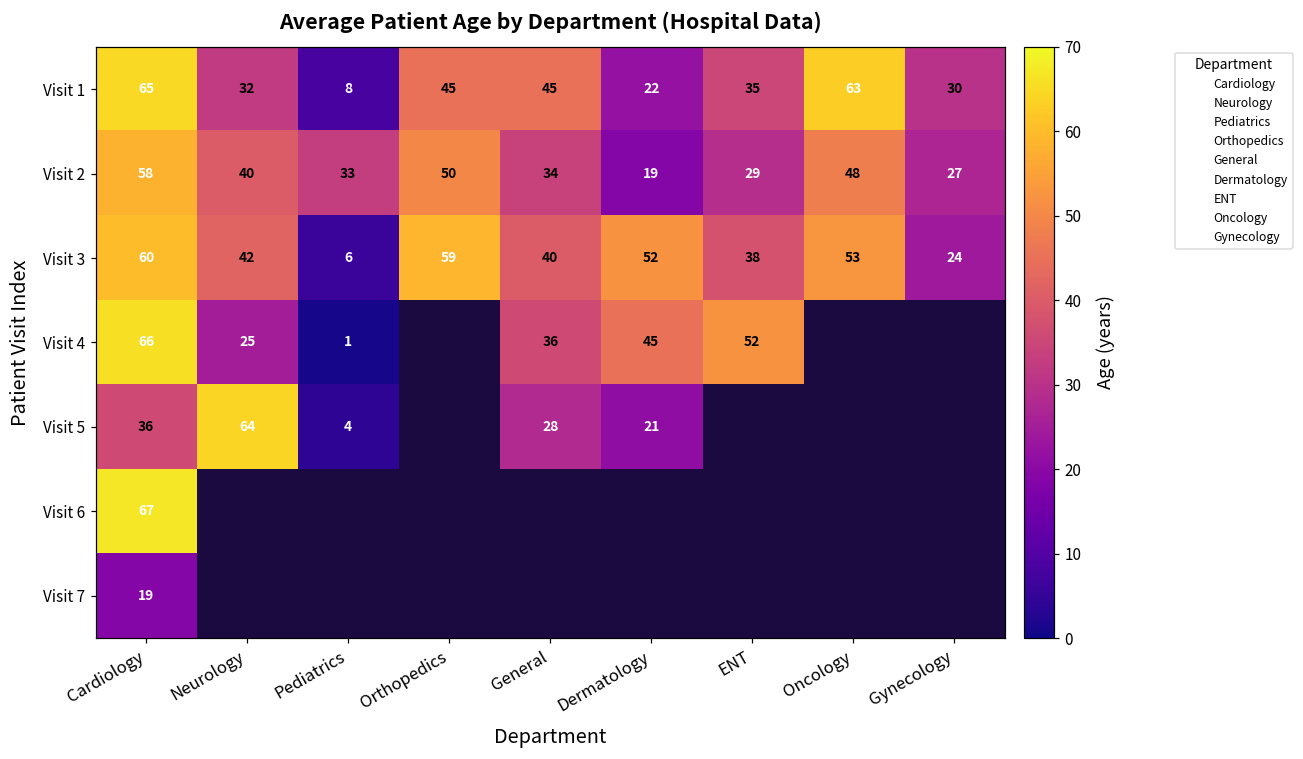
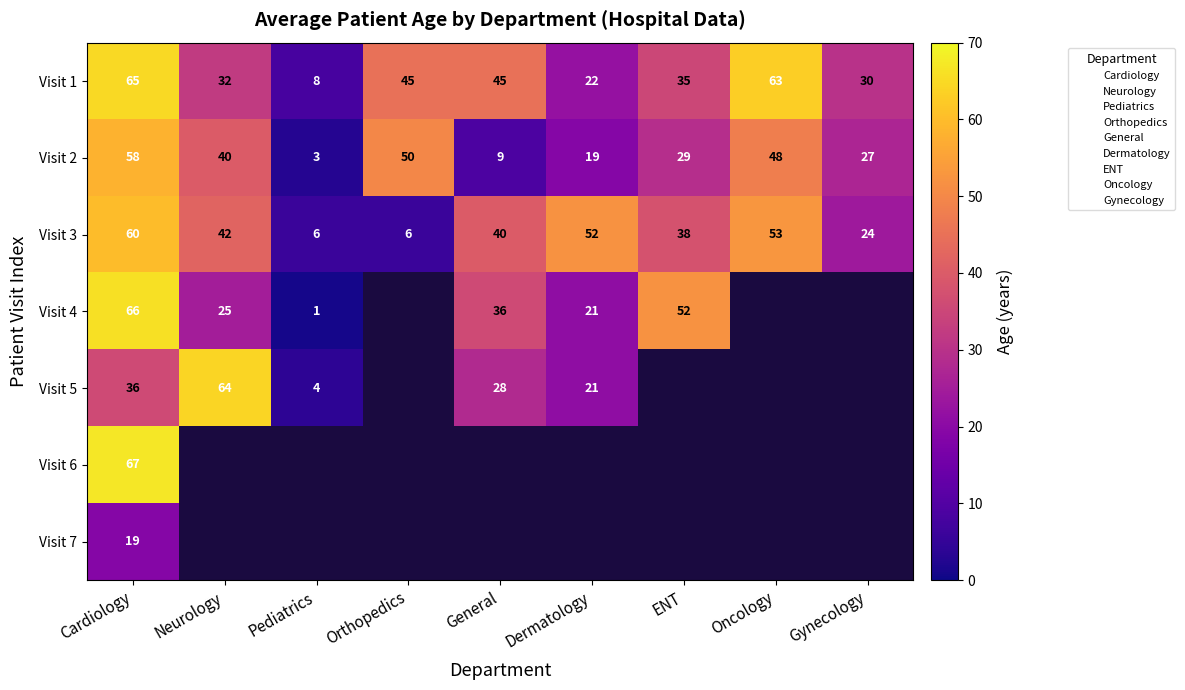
  {
    "Visit 1": {
      "Cardiology": 65,
      "Neurology": 32,
      "Pediatrics": 8,
      "Orthopedics": 45,
      "General": 45,
      "Dermatology": 22,
      "ENT": 35,
      "Oncology": 63,
      "Gynecology": 30
    },
    "Visit 2": {
      "Cardiology": 58,
      "Neurology": 40,
-     "Pediatrics": 33,
+     "Pediatrics": 3,
      "Orthopedics": 50,
-     "General": 34,
+     "General": 9,
      "Dermatology": 19,
      "ENT": 29,
      "Oncology": 48,
      "Gynecology": 27
    },
    "Visit 3": {
      "Cardiology": 60,
      "Neurology": 42,
      "Pediatrics": 6,
-     "Orthopedics": 59,
+     "Orthopedics": 6,
      "General": 40,
      "Dermatology": 52,
      "ENT": 38,
      "Oncology": 53,
      "Gynecology": 24
    },
    "Visit 4": {
      "Cardiology": 66,
      "Neurology": 25,
      "Pediatrics": 1,
      "General": 36,
-     "Dermatology": 45,
+     "Dermatology": 21,
      "ENT": 52
    },
    "Visit 5": {
      "Cardiology": 36,
      "Neurology": 64,
      "Pediatrics": 4,
      "General": 28,
      "Dermatology": 21
    },
    "Visit 6": {
      "Cardiology": 67
    },
    "Visit 7": {
      "Cardiology": 19
    }
  }
